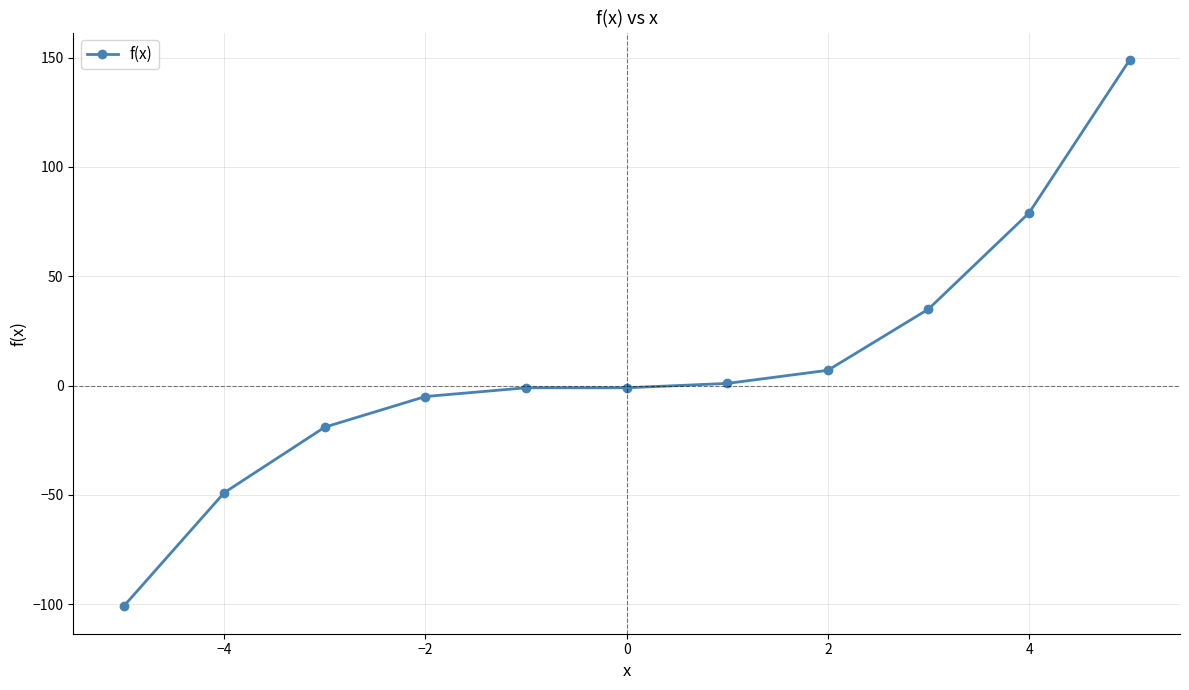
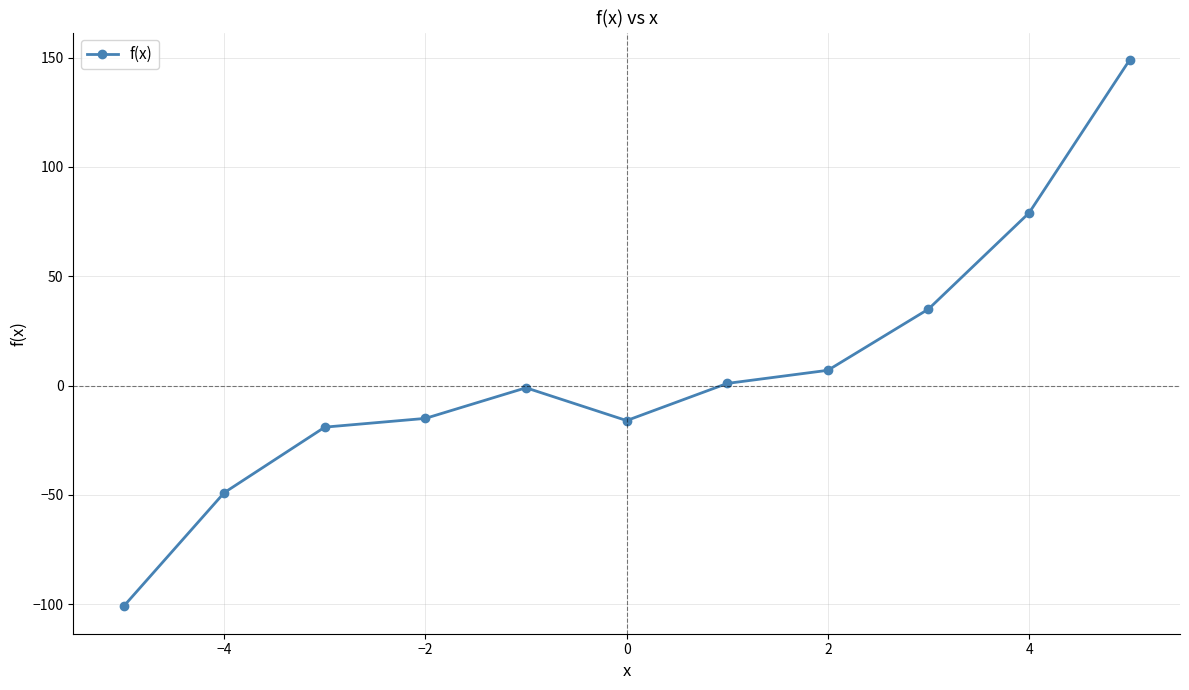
  {
    "−4": -49,
-   "−2": -5,
-   "0": -1,
+   "−2": -15,
+   "0": -16,
    "2": 7,
    "4": 79
  }
